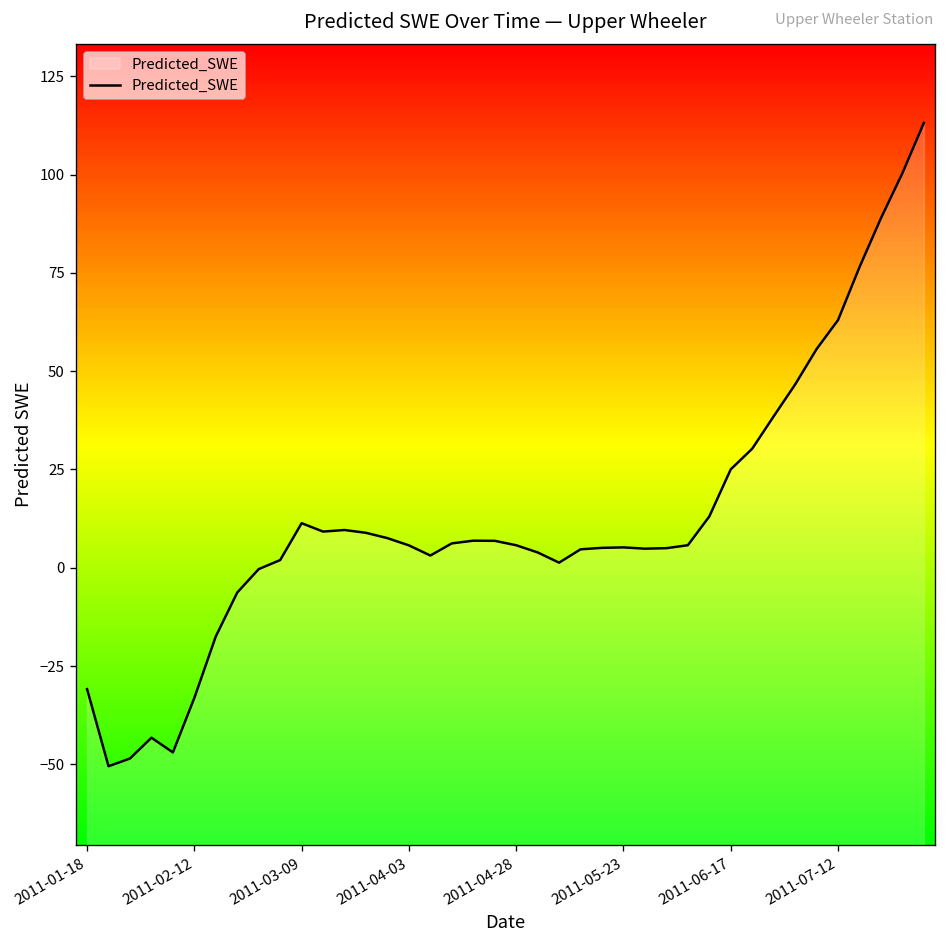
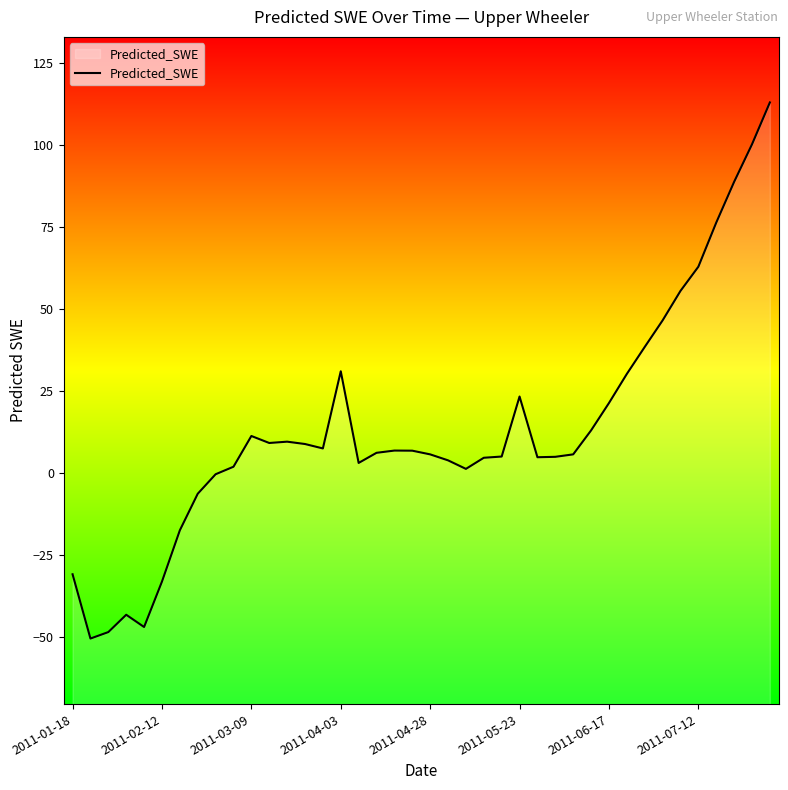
  {
    "2011-01-18": -31,
    "2011-02-12": -33,
    "2011-03-09": 11,
-   "2011-04-03": 6,
+   "2011-04-03": 31,
    "2011-04-28": 6,
-   "2011-05-23": 5,
-   "2011-06-17": 25,
+   "2011-05-23": 23,
+   "2011-06-17": 21,
    "2011-07-12": 63
  }
